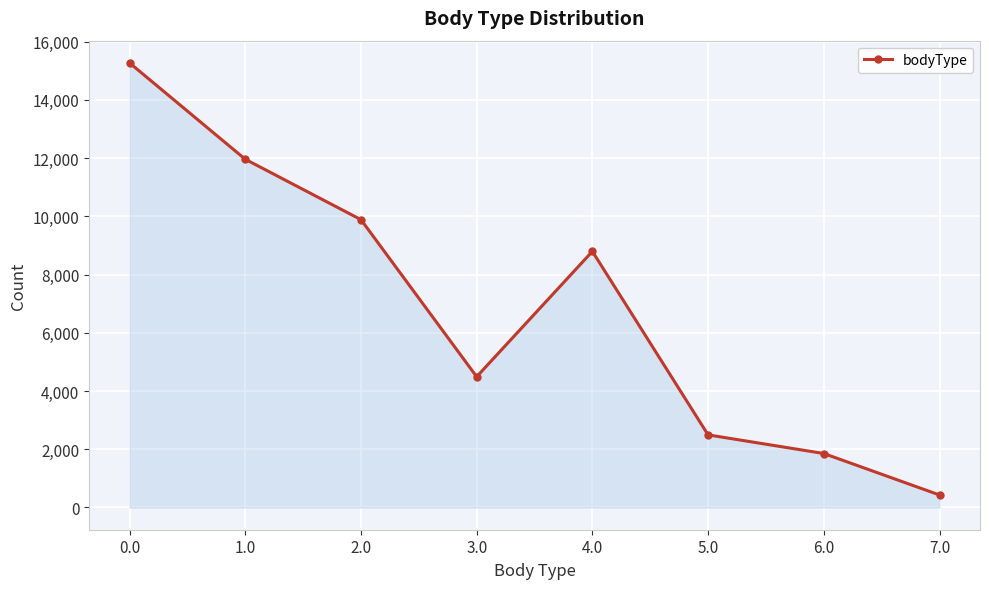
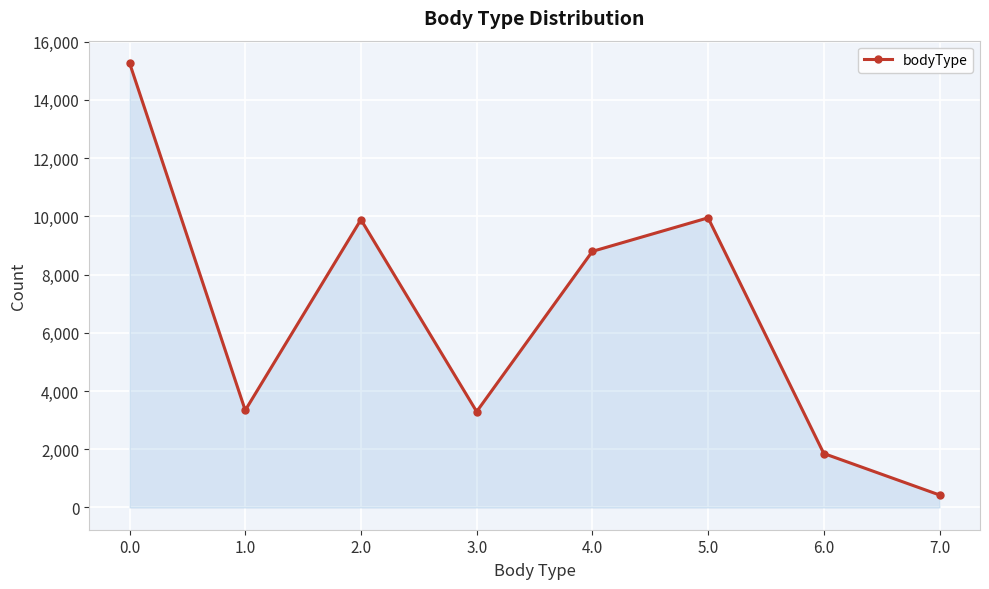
  {
    "0.0": "15,300",
-   "1.0": "12,000",
+   "1.0": "3,300",
    "2.0": "9,900",
-   "3.0": "4,500",
+   "3.0": "3,300",
    "4.0": "8,800",
-   "5.0": "2,500",
+   "5.0": "9,900",
    "6.0": "1,900",
    "7.0": "400"
  }
